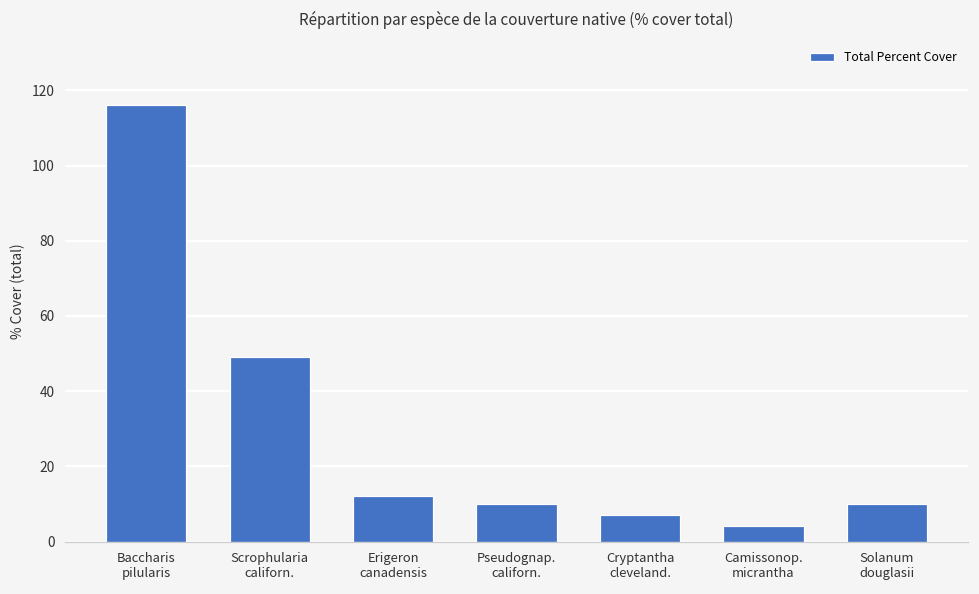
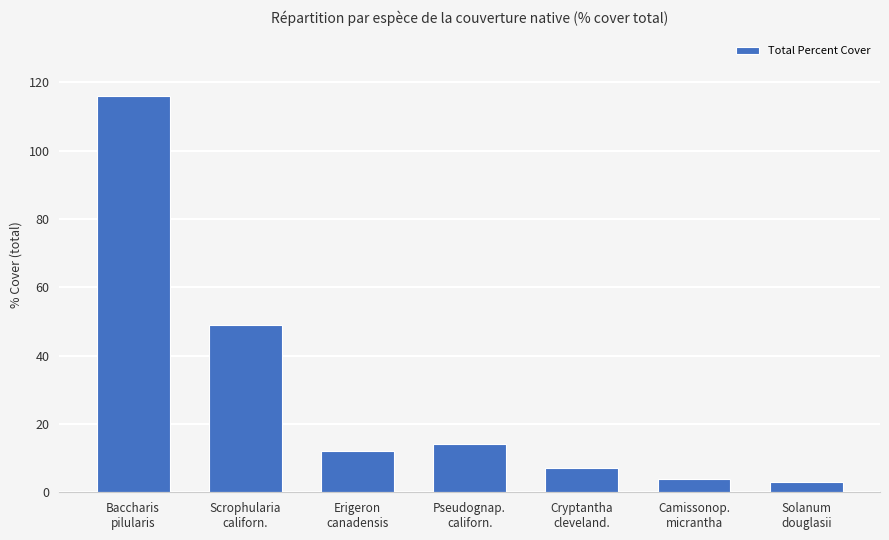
  {
    "Baccharis pilularis": 116,
    "Scrophularia californ.": 49,
    "Erigeron canadensis": 12,
-   "Pseudognap. californ.": 10,
+   "Pseudognap. californ.": 14,
    "Cryptantha cleveland.": 7,
    "Camissonop. micrantha": 4,
-   "Solanum douglasii": 10
+   "Solanum douglasii": 3
  }
